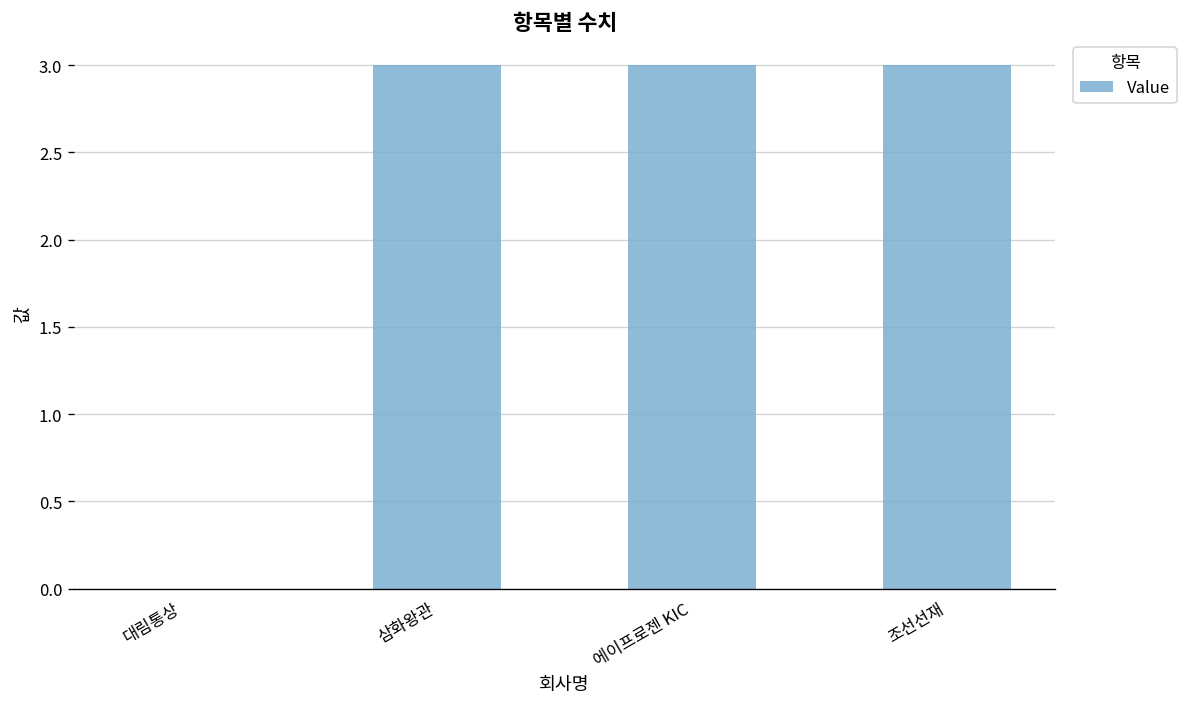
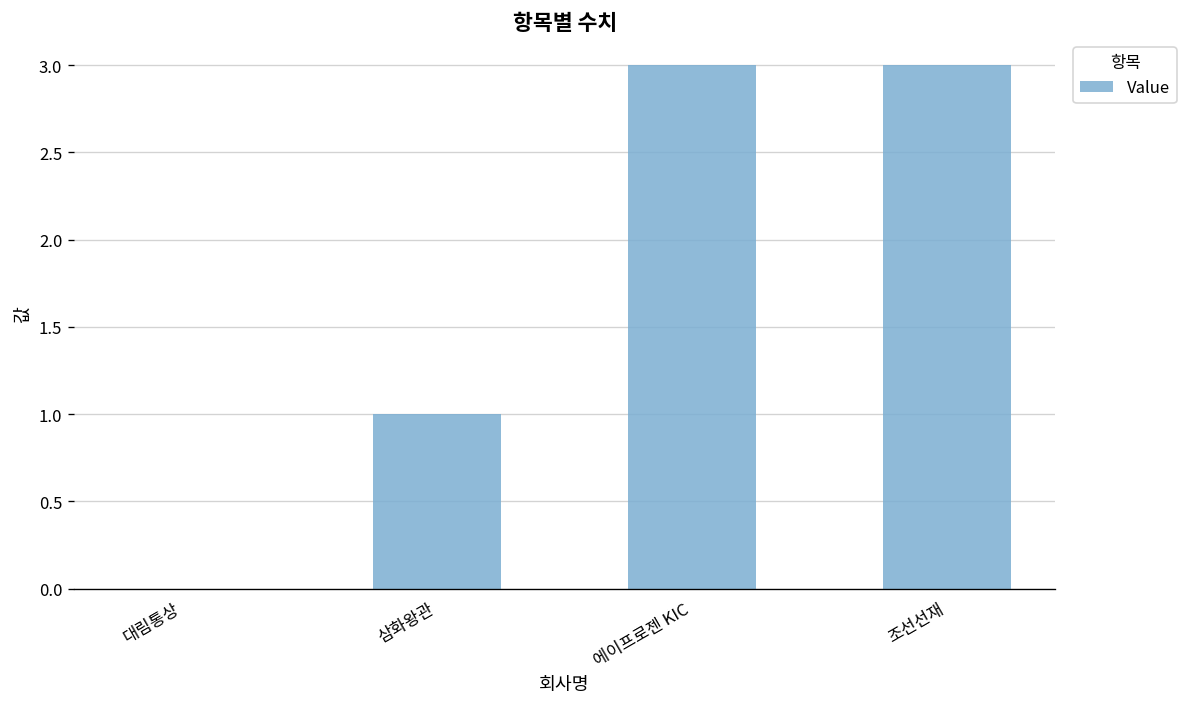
  {
    "대림통상": 0,
-   "삼화왕관": 3,
+   "삼화왕관": 1,
    "에이프로젠 KIC": 3,
    "조선선재": 3
  }
